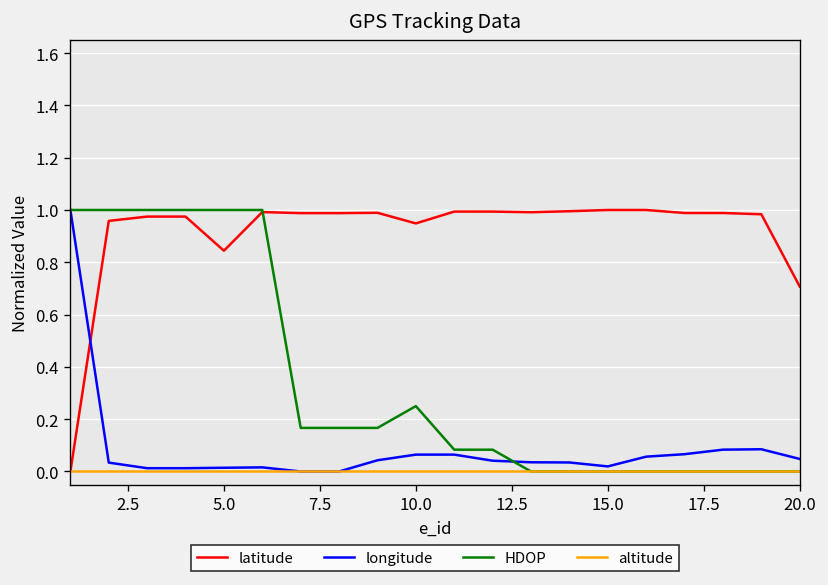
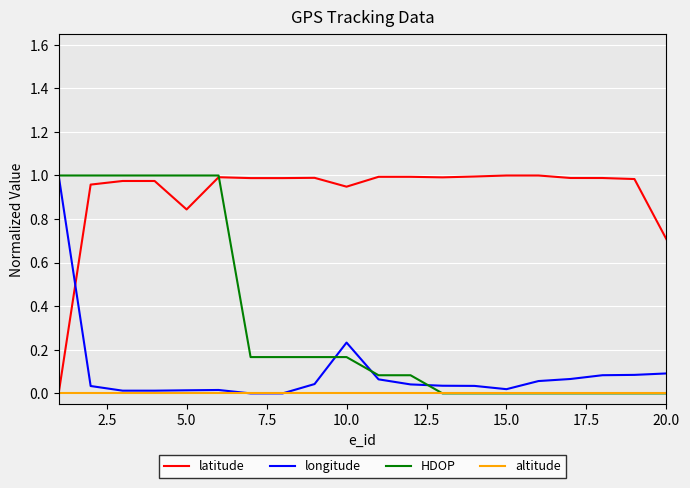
  {
    "latitude": {
      "5.0": 0.84,
      "10.0": 0.95,
      "15.0": 1.00,
      "20.0": 0.71
    },
    "longitude": {
      "5.0": 0.01,
-     "10.0": 0.06,
+     "10.0": 0.23,
      "15.0": 0.02,
-     "20.0": 0.05
+     "20.0": 0.09
    },
    "HDOP": {
      "5.0": 1.00,
-     "10.0": 0.25
+     "10.0": 0.17
    },
    "altitude": {
      "5.0": 0.00,
      "10.0": 0.00
    }
  }
